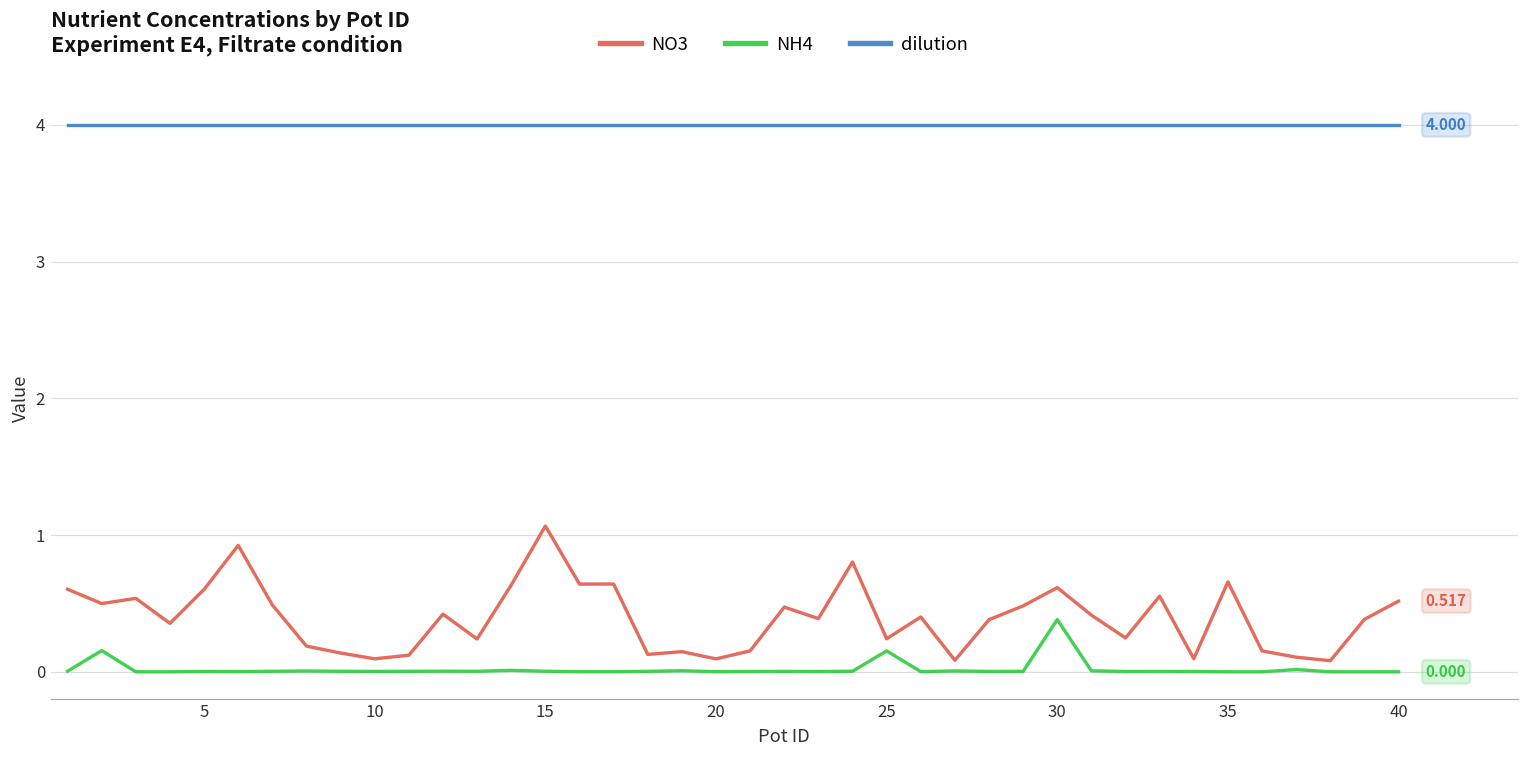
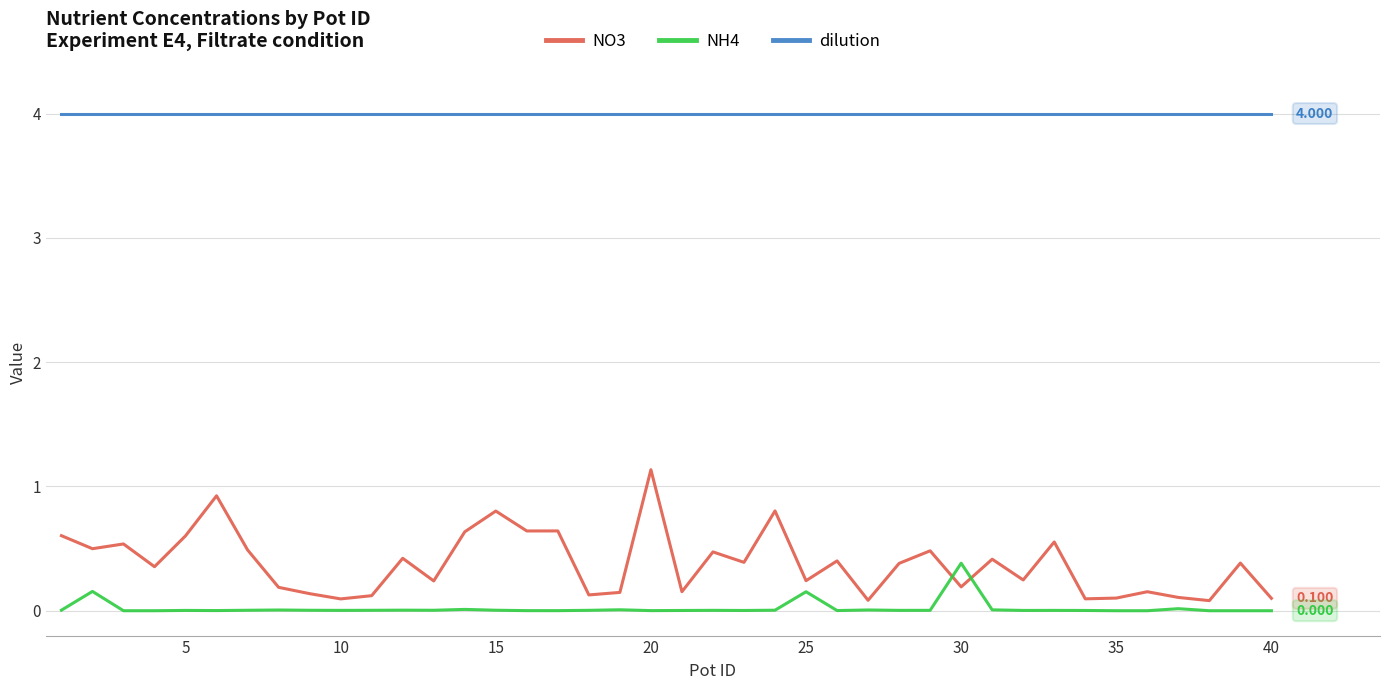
  {
    "NO3": {
-     "15": 1.07,
-     "20": 0.09,
-     "30": 0.62,
-     "35": 0.66,
-     "40": 0.517
+     "15": 0.80,
+     "20": 1.13,
+     "30": 0.19,
+     "35": 0.10,
+     "40": 0.100
    },
    "NH4": {
      "5": 0.00,
      "10": 0.00,
      "15": 0.00,
      "20": 0.00,
      "25": 0.15,
      "30": 0.38,
      "35": 0.00
    },
    "dilution": {
      "5": 4.00,
      "10": 4.00,
      "15": 4.00,
      "20": 4.00,
      "25": 4.00,
      "30": 4.00,
      "35": 4.00
    }
  }
